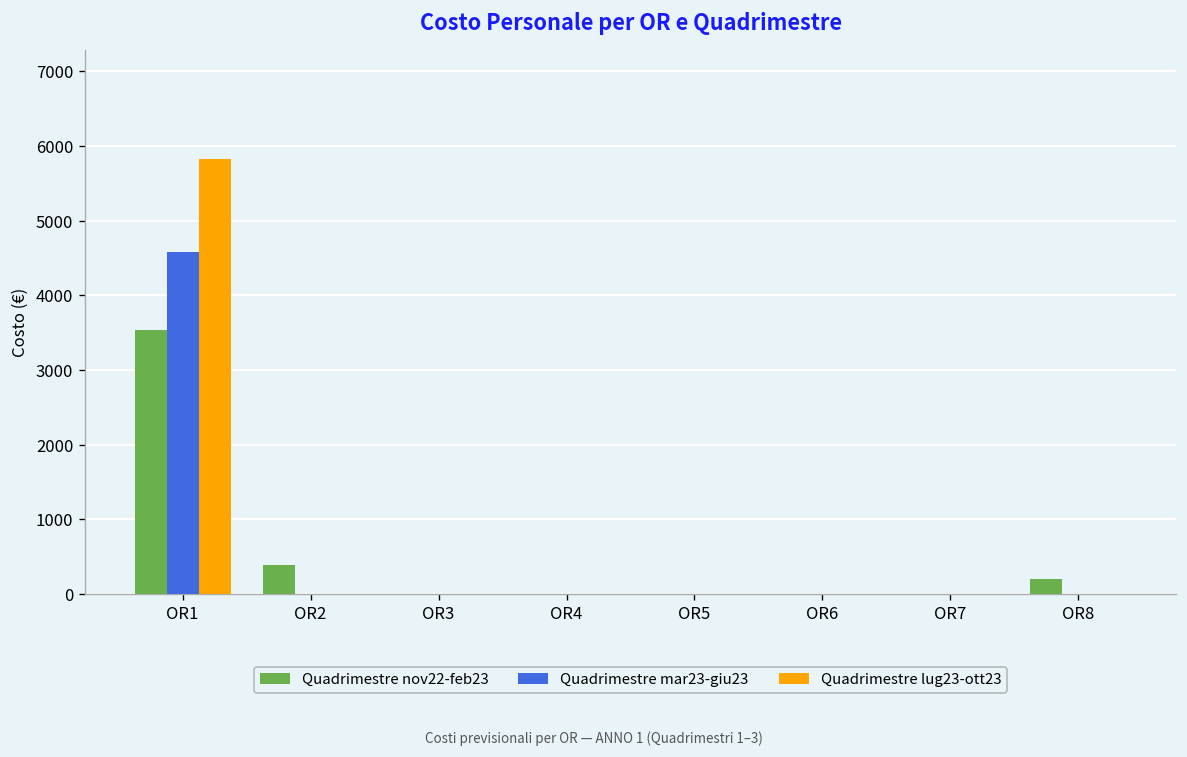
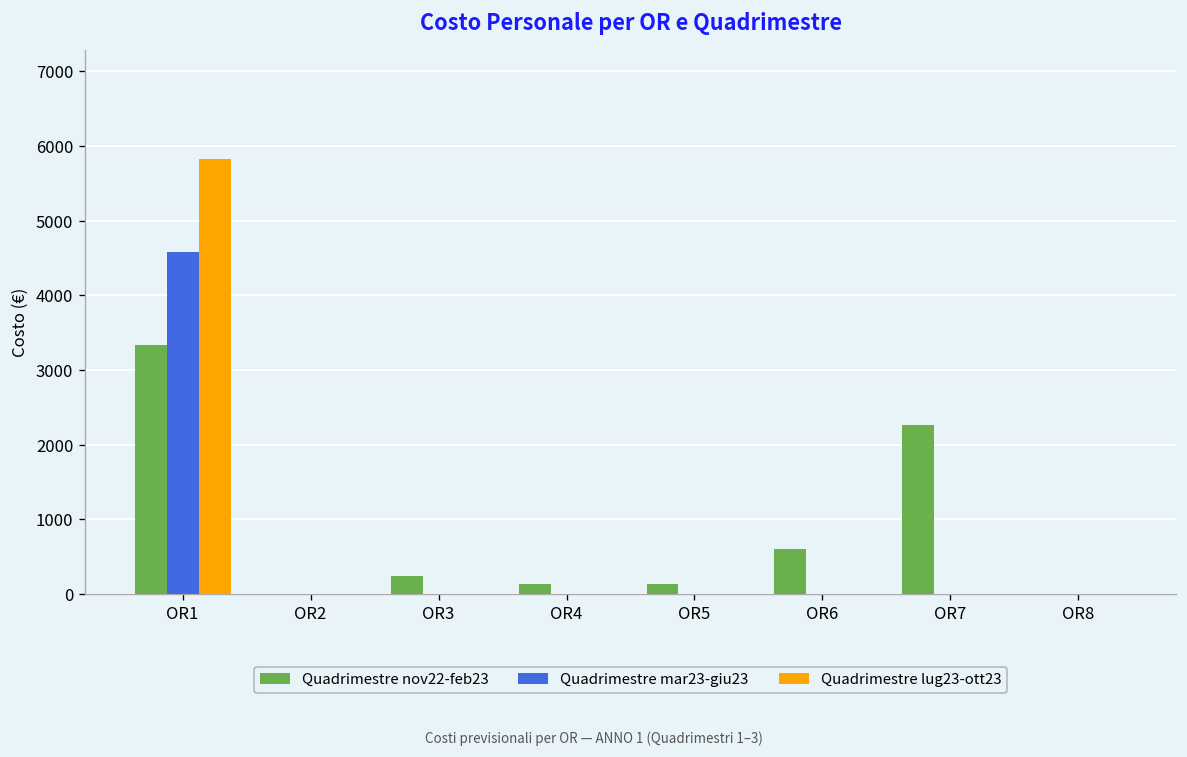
  {
    "Quadrimestre nov22-feb23": {
-     "OR1": 3500,
-     "OR2": 400,
-     "OR3": 0,
-     "OR4": 0,
-     "OR5": 0,
-     "OR6": 0,
-     "OR7": 0,
-     "OR8": 200
+     "OR1": 3300,
+     "OR2": 0,
+     "OR3": 200,
+     "OR4": 100,
+     "OR5": 100,
+     "OR6": 600,
+     "OR7": 2300,
+     "OR8": 0
    },
    "Quadrimestre mar23-giu23": {
      "OR1": 4600,
      "OR2": 0,
      "OR3": 0,
      "OR4": 0,
      "OR5": 0,
      "OR6": 0,
      "OR7": 0,
      "OR8": 0
    },
    "Quadrimestre lug23-ott23": {
      "OR1": 5800,
      "OR2": 0,
      "OR3": 0,
      "OR4": 0,
      "OR5": 0,
      "OR6": 0,
      "OR7": 0,
      "OR8": 0
    }
  }
